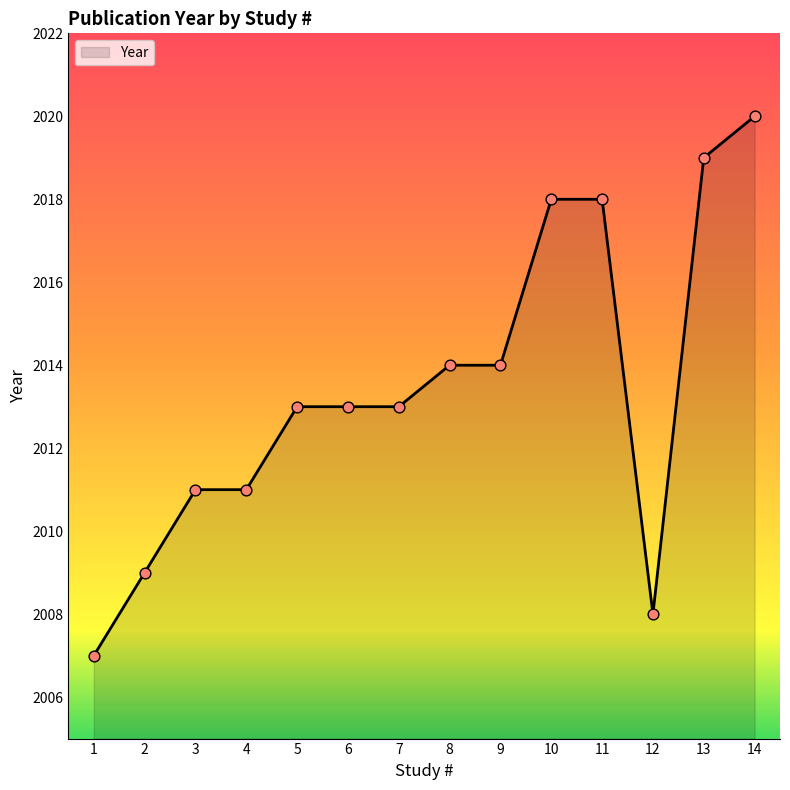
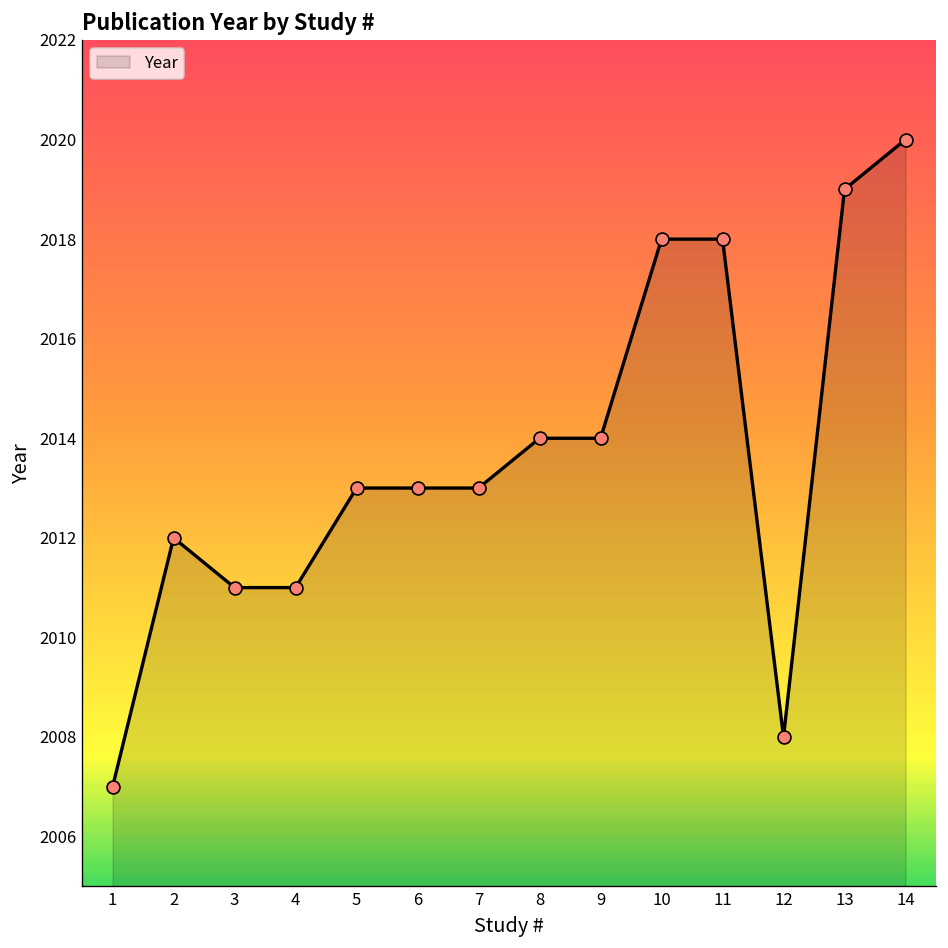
  {
    "1": 2007,
-   "2": 2009,
+   "2": 2012,
    "3": 2011,
    "4": 2011,
    "5": 2013,
    "6": 2013,
    "7": 2013,
    "8": 2014,
    "9": 2014,
    "10": 2018,
    "11": 2018,
    "12": 2008,
    "13": 2019,
    "14": 2020
  }
